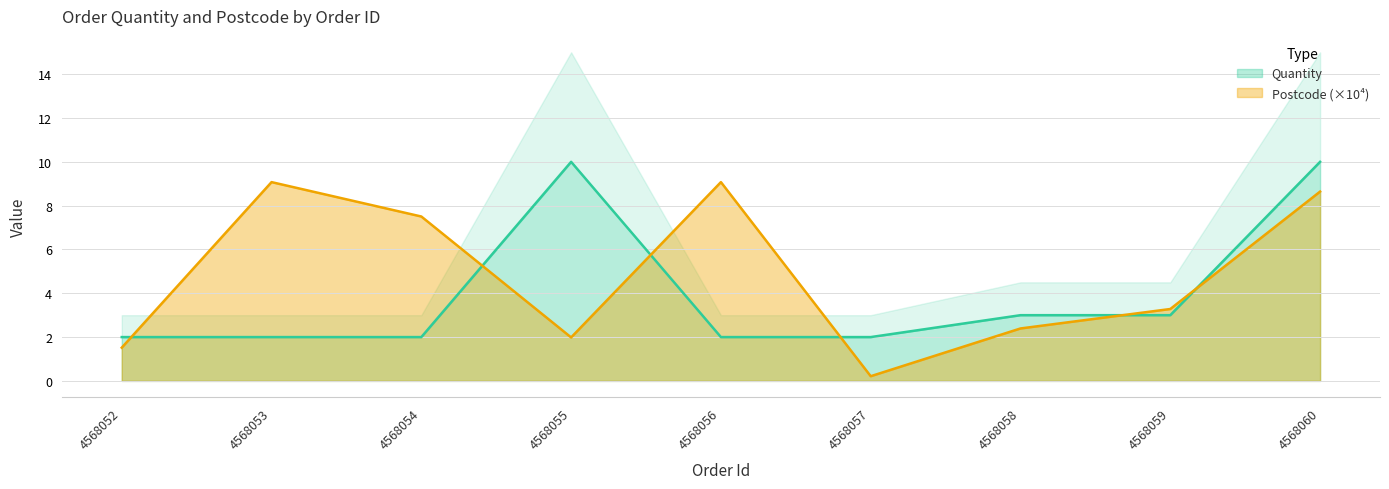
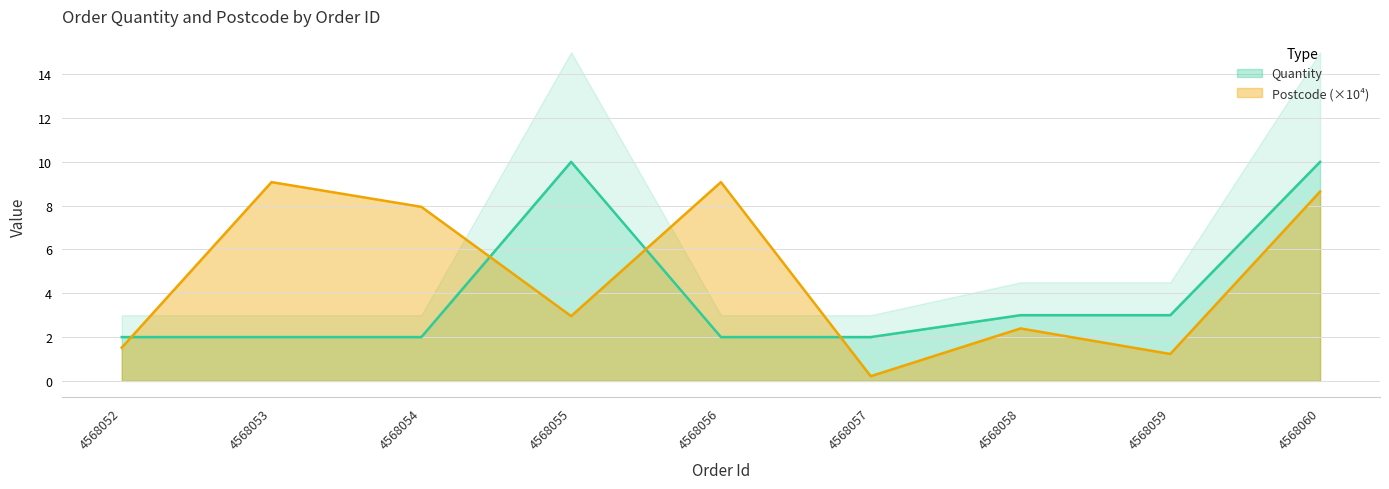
  {
    "Postcode (×10⁴)": {
      "4568052": 1.5,
      "4568053": 9.1,
-     "4568054": 7.5,
-     "4568055": 2.0,
+     "4568054": 7.9,
+     "4568055": 3.0,
      "4568056": 9.1,
      "4568057": 0.2,
      "4568058": 2.4,
-     "4568059": 3.3,
+     "4568059": 1.2,
      "4568060": 8.6
    }
  }
